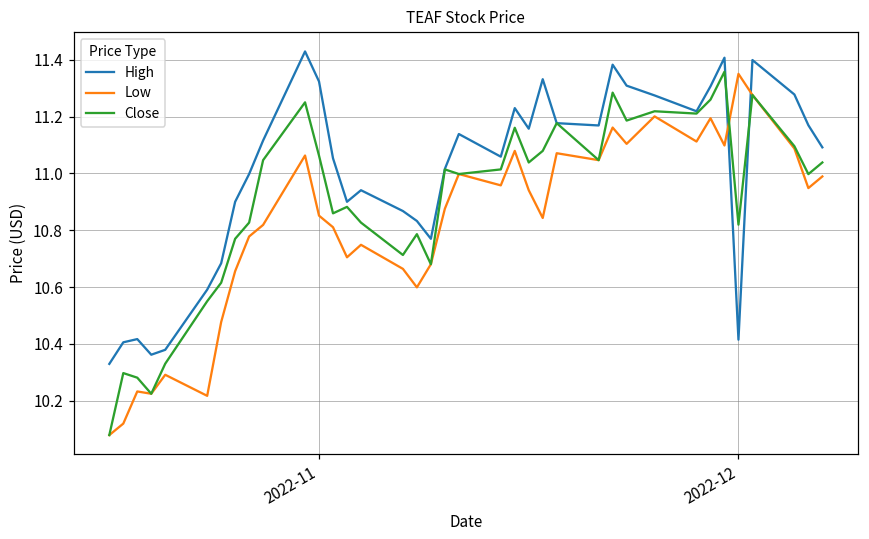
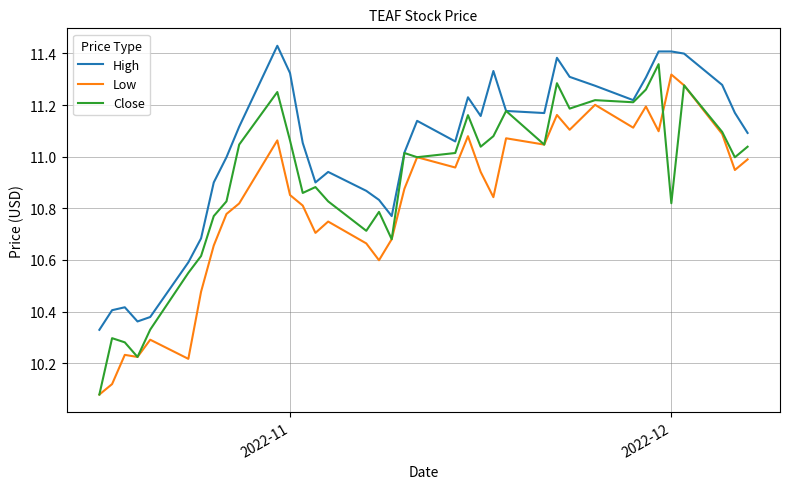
  {
    "High": {
      "2022-11": 11.32,
-     "2022-12": 10.41
+     "2022-12": 11.41
    },
    "Low": {
      "2022-11": 10.85,
-     "2022-12": 11.35
+     "2022-12": 11.32
    },
    "Close": {
      "2022-11": 11.06,
      "2022-12": 10.82
    }
  }
